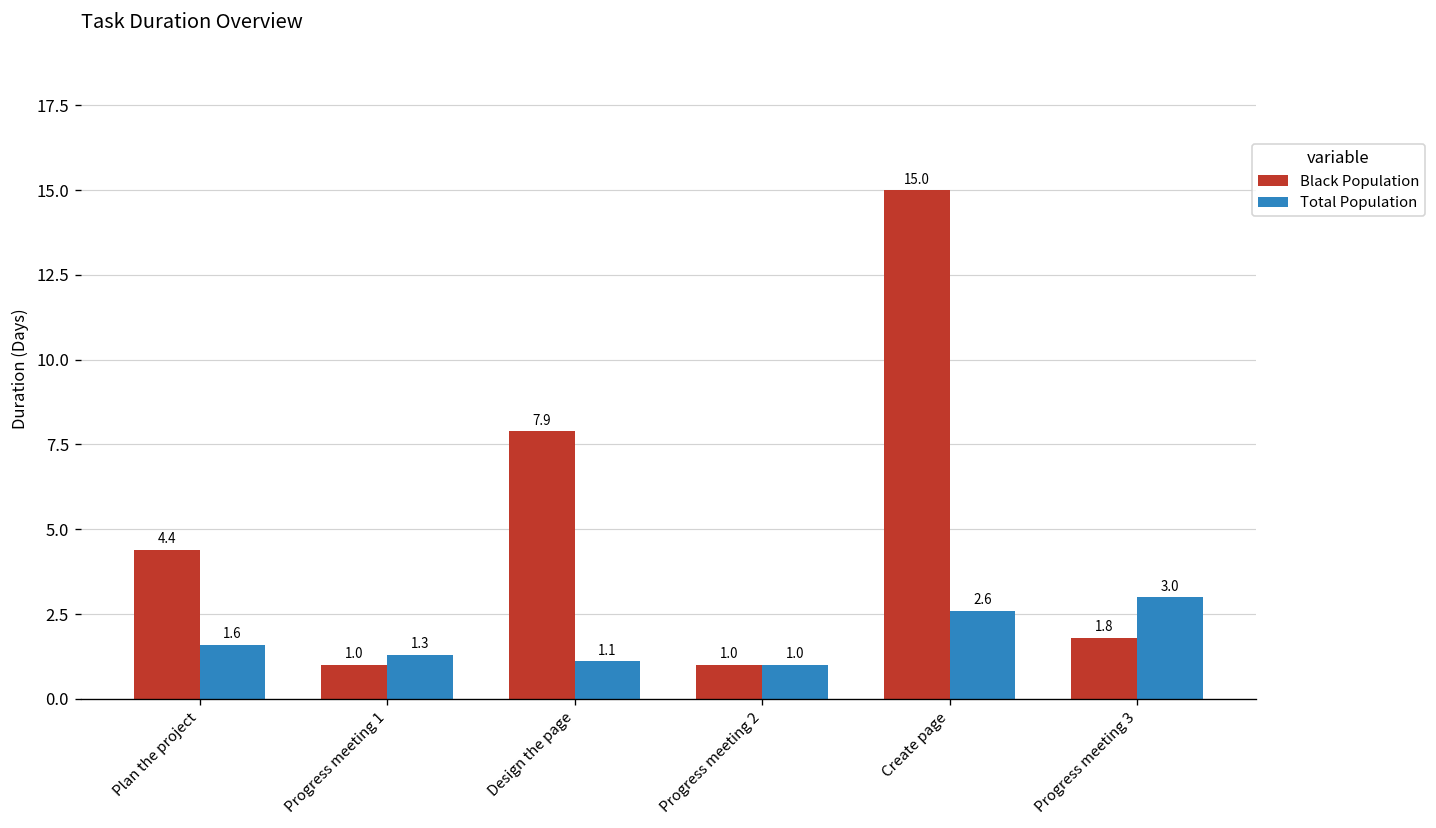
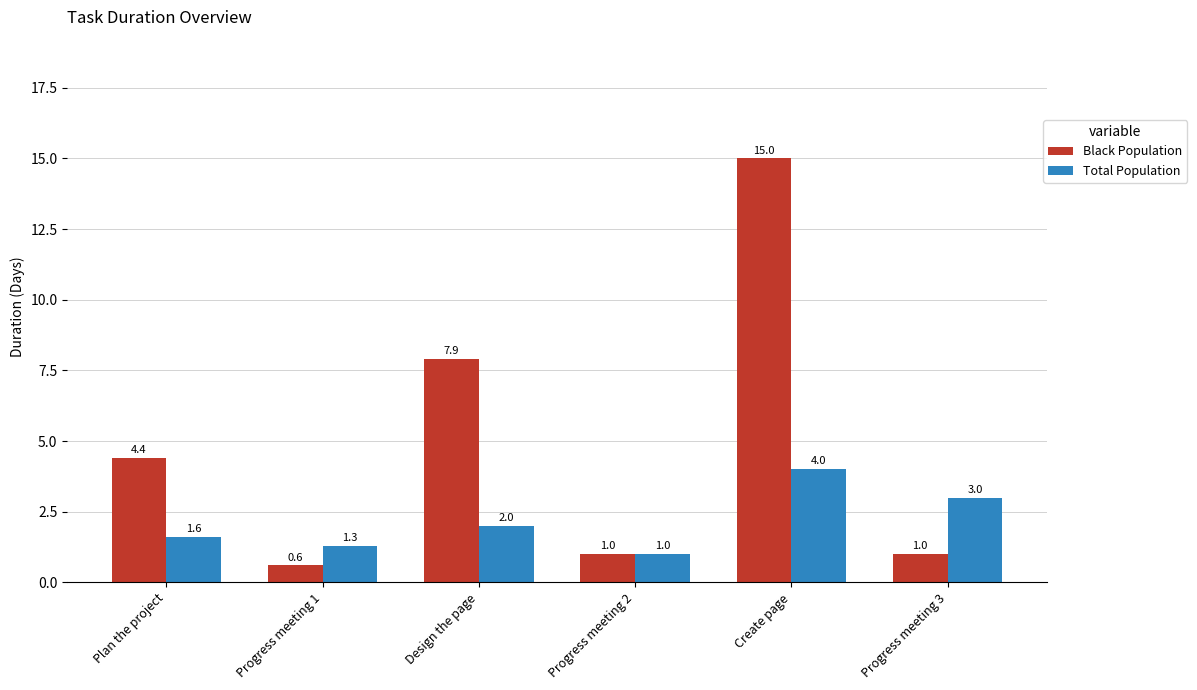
  {
    "Black Population": {
      "Plan the project": 4.4,
-     "Progress meeting 1": 1.0,
+     "Progress meeting 1": 0.6,
      "Design the page": 7.9,
      "Progress meeting 2": 1.0,
      "Create page": 15.0,
-     "Progress meeting 3": 1.8
+     "Progress meeting 3": 1.0
    },
    "Total Population": {
      "Plan the project": 1.6,
      "Progress meeting 1": 1.3,
-     "Design the page": 1.1,
+     "Design the page": 2.0,
      "Progress meeting 2": 1.0,
-     "Create page": 2.6,
+     "Create page": 4.0,
      "Progress meeting 3": 3.0
    }
  }
